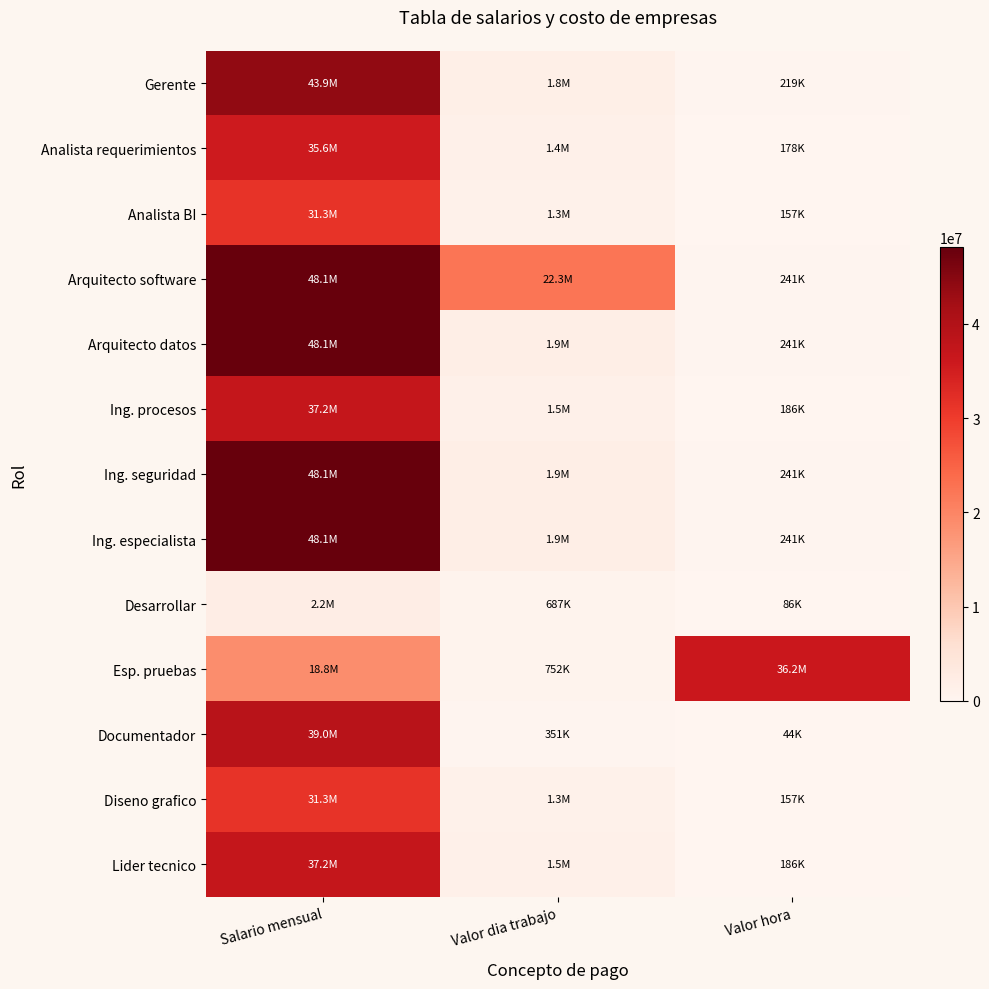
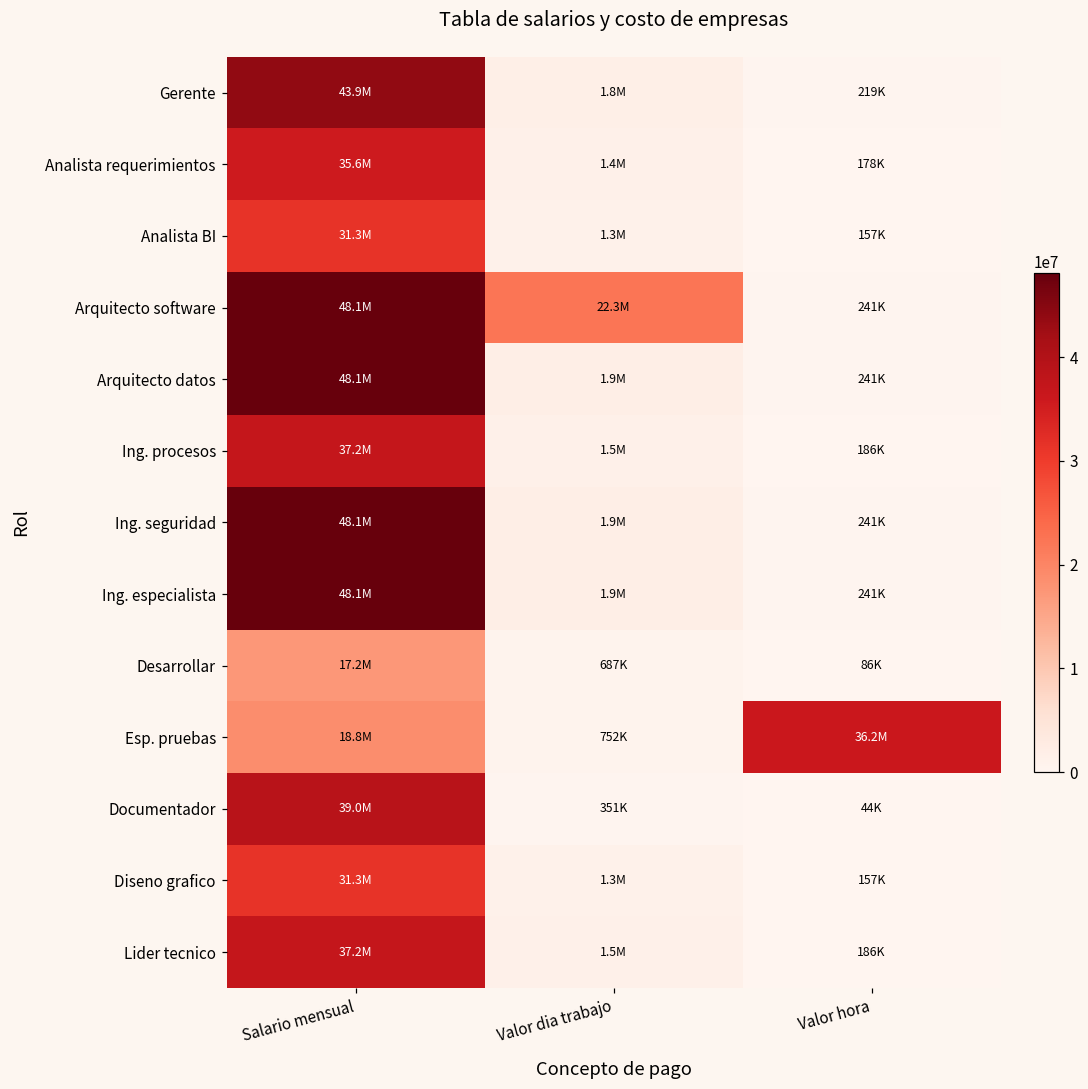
  {
    "Gerente": {
      "Salario mensual": "43.9M",
      "Valor dia trabajo": "1.8M",
      "Valor hora": "219K"
    },
    "Analista requerimientos": {
      "Salario mensual": "35.6M",
      "Valor dia trabajo": "1.4M",
      "Valor hora": "178K"
    },
    "Analista BI": {
      "Salario mensual": "31.3M",
      "Valor dia trabajo": "1.3M",
      "Valor hora": "157K"
    },
    "Arquitecto software": {
      "Salario mensual": "48.1M",
      "Valor dia trabajo": "22.3M",
      "Valor hora": "241K"
    },
    "Arquitecto datos": {
      "Salario mensual": "48.1M",
      "Valor dia trabajo": "1.9M",
      "Valor hora": "241K"
    },
    "Ing. procesos": {
      "Salario mensual": "37.2M",
      "Valor dia trabajo": "1.5M",
      "Valor hora": "186K"
    },
    "Ing. seguridad": {
      "Salario mensual": "48.1M",
      "Valor dia trabajo": "1.9M",
      "Valor hora": "241K"
    },
    "Ing. especialista": {
      "Salario mensual": "48.1M",
      "Valor dia trabajo": "1.9M",
      "Valor hora": "241K"
    },
    "Desarrollar": {
-     "Salario mensual": "2.2M",
+     "Salario mensual": "17.2M",
      "Valor dia trabajo": "687K",
      "Valor hora": "86K"
    },
    "Esp. pruebas": {
      "Salario mensual": "18.8M",
      "Valor dia trabajo": "752K",
      "Valor hora": "36.2M"
    },
    "Documentador": {
      "Salario mensual": "39.0M",
      "Valor dia trabajo": "351K",
      "Valor hora": "44K"
    },
    "Diseno grafico": {
      "Salario mensual": "31.3M",
      "Valor dia trabajo": "1.3M",
      "Valor hora": "157K"
    },
    "Lider tecnico": {
      "Salario mensual": "37.2M",
      "Valor dia trabajo": "1.5M",
      "Valor hora": "186K"
    }
  }
